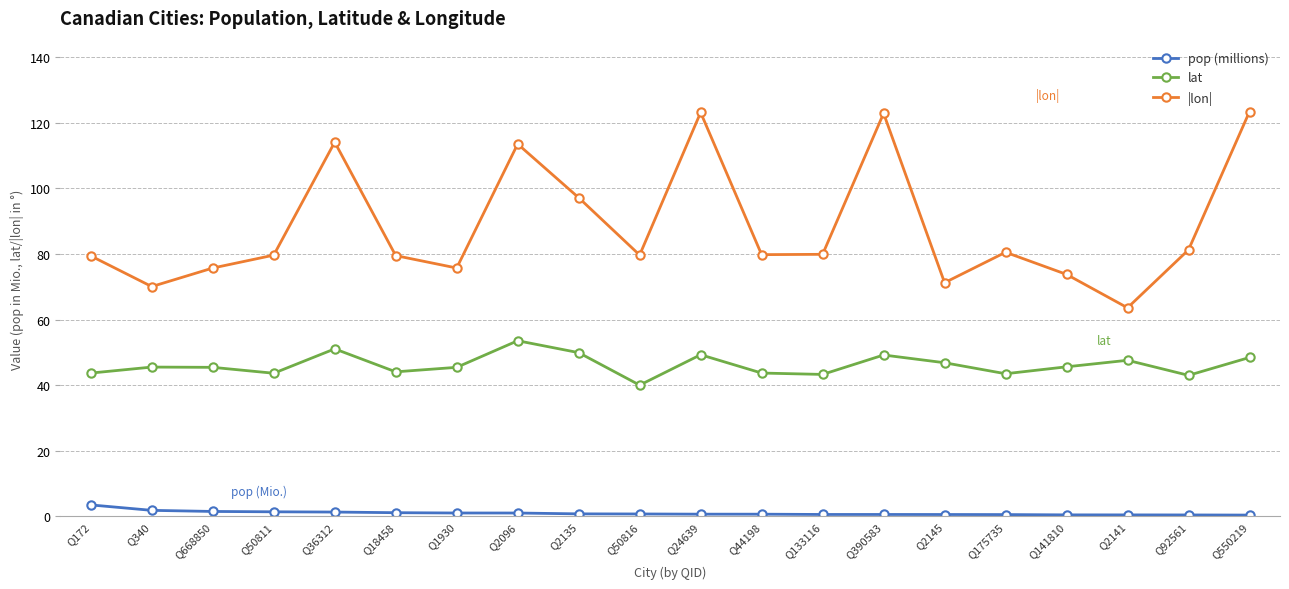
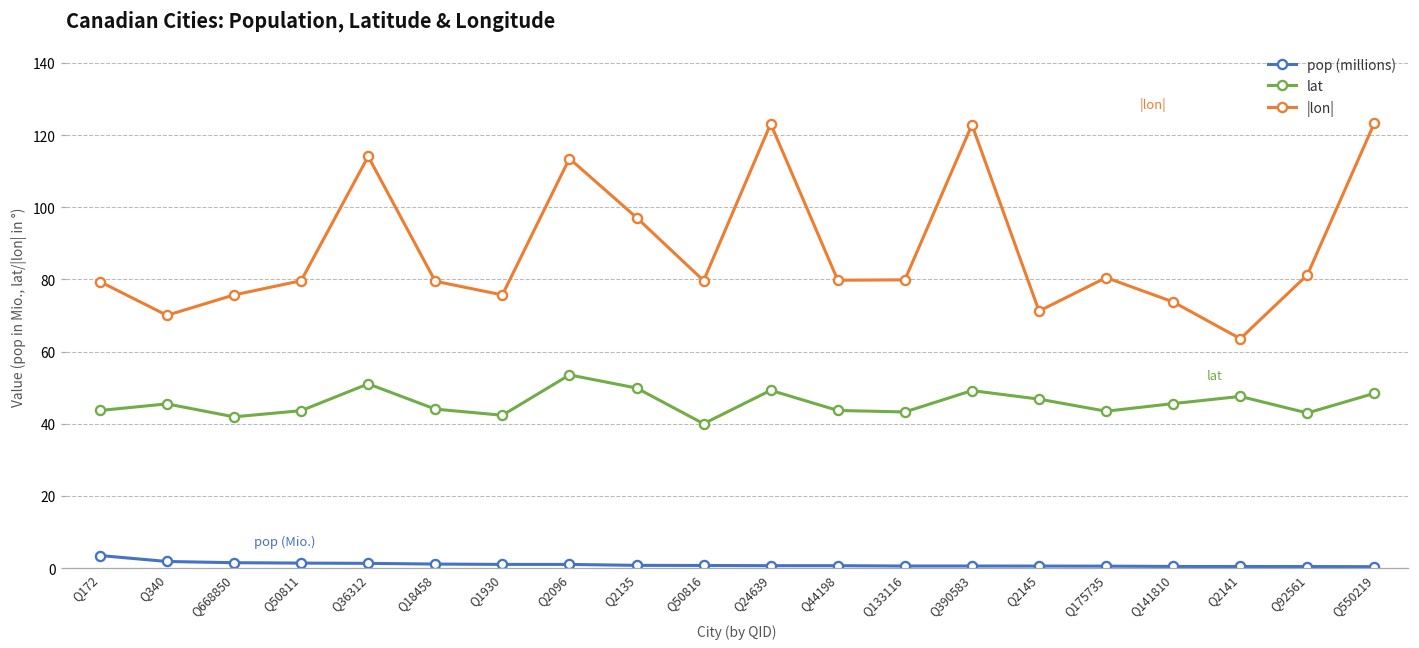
  {
    "pop (millions)": {
      "Q172": 3,
      "Q340": 2,
      "Q668850": 1,
      "Q50811": 1,
      "Q36312": 1,
      "Q18458": 1,
      "Q1930": 1,
      "Q2096": 1,
      "Q2135": 1,
      "Q50816": 1,
      "Q24639": 1,
      "Q44198": 1,
      "Q133116": 1,
      "Q390583": 1,
      "Q2145": 1,
      "Q175735": 1,
      "Q141810": 0,
      "Q2141": 0,
      "Q92561": 0,
      "Q550219": 0
    },
    "lat": {
      "Q172": 44,
      "Q340": 46,
-     "Q668850": 45,
+     "Q668850": 42,
      "Q50811": 44,
      "Q36312": 51,
      "Q18458": 44,
-     "Q1930": 45,
+     "Q1930": 42,
      "Q2096": 54,
      "Q2135": 50,
      "Q50816": 40,
      "Q24639": 49,
      "Q44198": 44,
      "Q133116": 43,
      "Q390583": 49,
      "Q2145": 47,
      "Q175735": 43,
      "Q141810": 46,
      "Q2141": 48,
      "Q92561": 43,
      "Q550219": 48
    },
    "|lon|": {
      "Q172": 79,
      "Q340": 70,
      "Q668850": 76,
      "Q50811": 80,
      "Q36312": 114,
      "Q18458": 79,
      "Q1930": 76,
      "Q2096": 114,
      "Q2135": 97,
      "Q50816": 80,
      "Q24639": 123,
      "Q44198": 80,
      "Q133116": 80,
      "Q390583": 123,
      "Q2145": 71,
      "Q175735": 81,
      "Q141810": 74,
      "Q2141": 64,
      "Q92561": 81,
      "Q550219": 123
    }
  }
